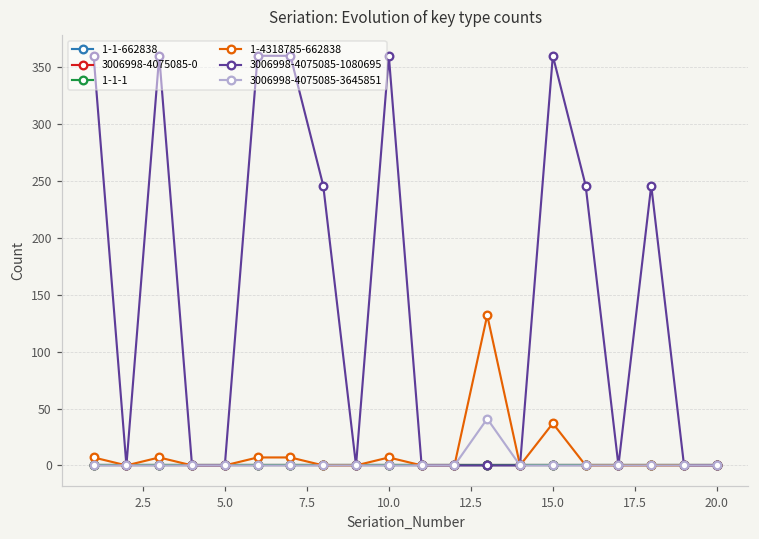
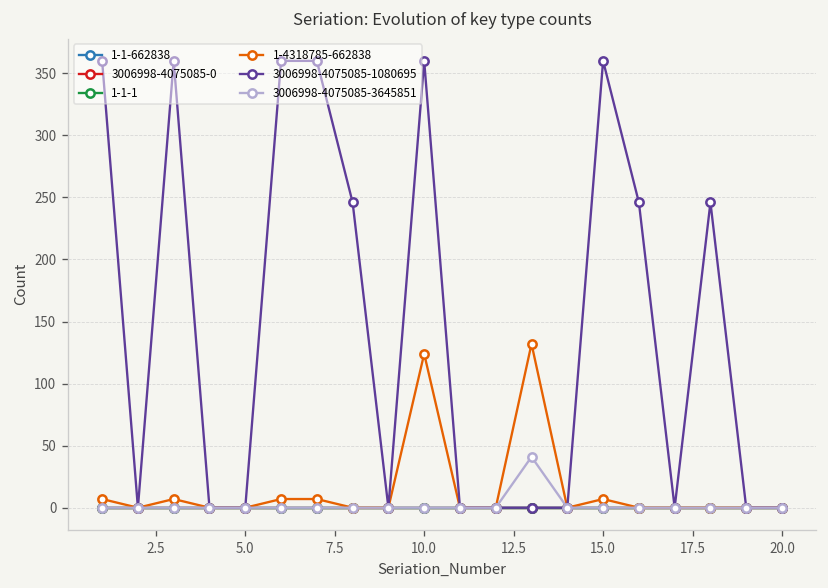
  {
    "1-4318785-662838": {
-     "10.0": 7,
-     "15.0": 37
+     "10.0": 124,
+     "15.0": 7
    },
    "3006998-4075085-1080695": {
      "10.0": 360,
      "15.0": 360
    }
  }
